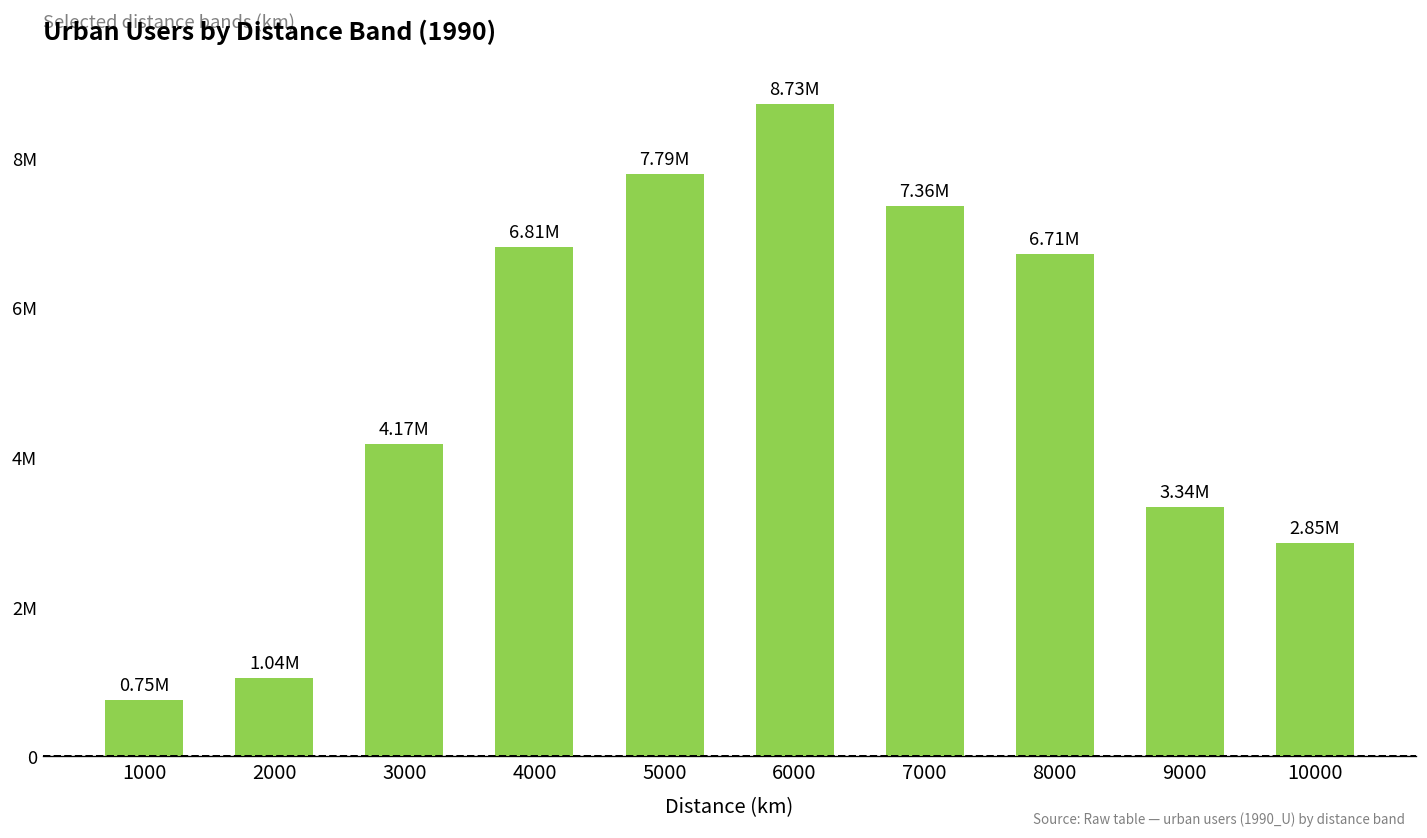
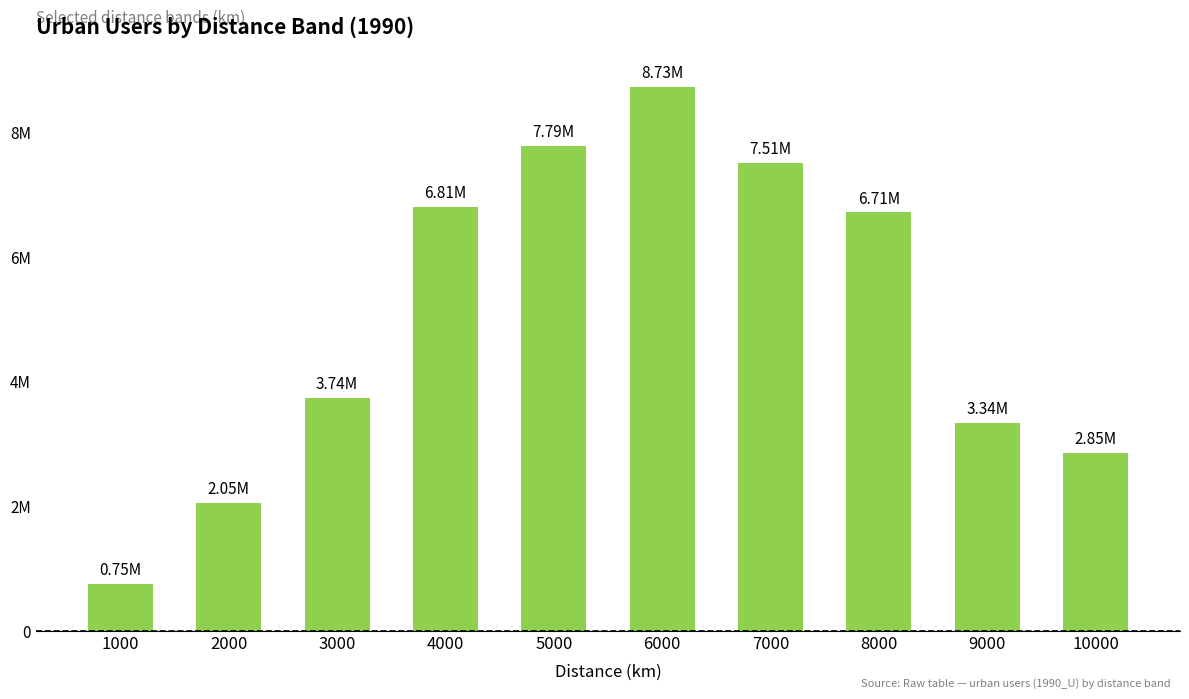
  {
    "1000": "0.75M",
-   "2000": "1.04M",
-   "3000": "4.17M",
+   "2000": "2.05M",
+   "3000": "3.74M",
    "4000": "6.81M",
    "5000": "7.79M",
    "6000": "8.73M",
-   "7000": "7.36M",
+   "7000": "7.51M",
    "8000": "6.71M",
    "9000": "3.34M",
    "10000": "2.85M"
  }
